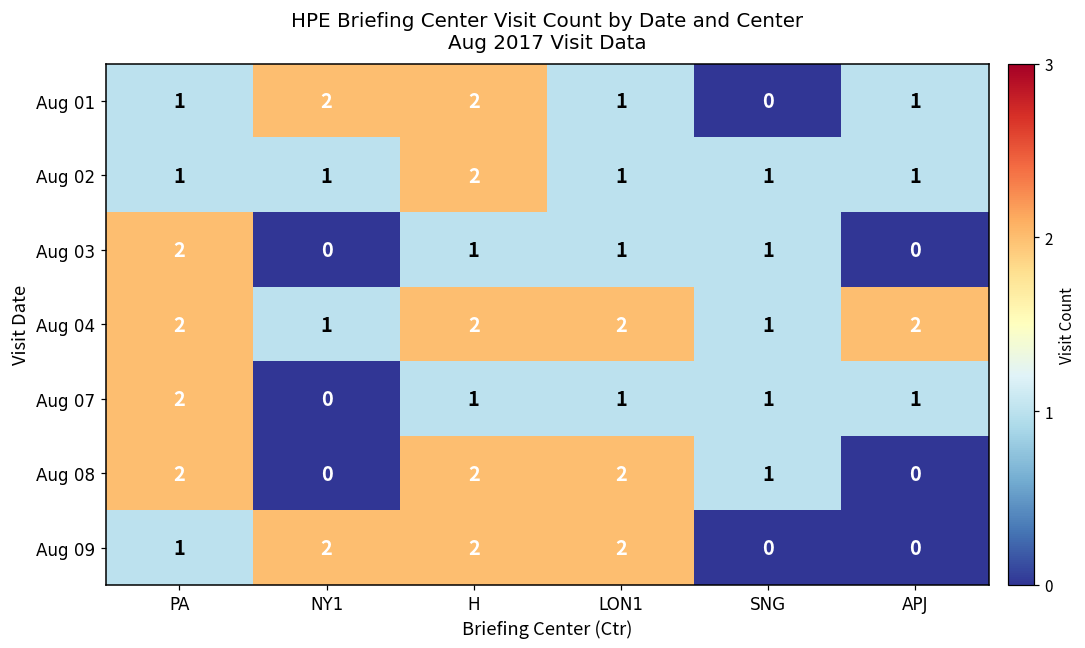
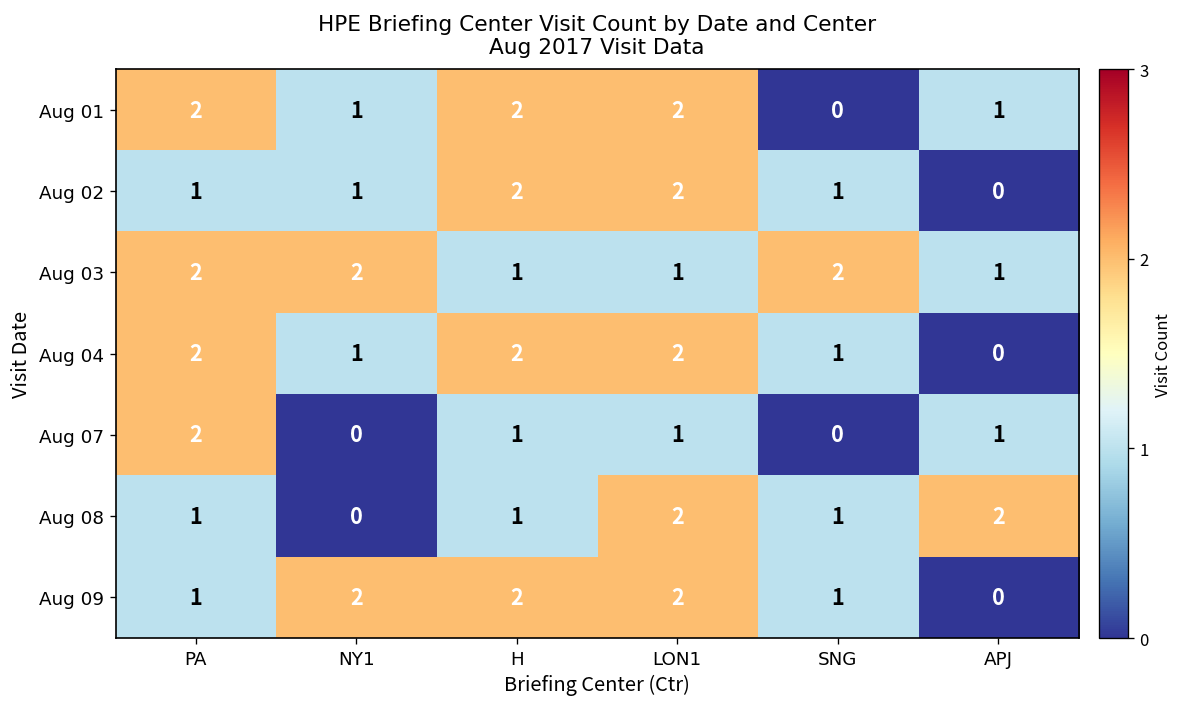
  {
    "Aug 01": {
-     "PA": 1,
-     "NY1": 2,
+     "PA": 2,
+     "NY1": 1,
      "H": 2,
-     "LON1": 1,
+     "LON1": 2,
      "SNG": 0,
      "APJ": 1
    },
    "Aug 02": {
      "PA": 1,
      "NY1": 1,
      "H": 2,
-     "LON1": 1,
+     "LON1": 2,
      "SNG": 1,
-     "APJ": 1
+     "APJ": 0
    },
    "Aug 03": {
      "PA": 2,
-     "NY1": 0,
+     "NY1": 2,
      "H": 1,
      "LON1": 1,
-     "SNG": 1,
-     "APJ": 0
+     "SNG": 2,
+     "APJ": 1
    },
    "Aug 04": {
      "PA": 2,
      "NY1": 1,
      "H": 2,
      "LON1": 2,
      "SNG": 1,
-     "APJ": 2
+     "APJ": 0
    },
    "Aug 07": {
      "PA": 2,
      "NY1": 0,
      "H": 1,
      "LON1": 1,
-     "SNG": 1,
+     "SNG": 0,
      "APJ": 1
    },
    "Aug 08": {
-     "PA": 2,
+     "PA": 1,
      "NY1": 0,
-     "H": 2,
+     "H": 1,
      "LON1": 2,
      "SNG": 1,
-     "APJ": 0
+     "APJ": 2
    },
    "Aug 09": {
      "PA": 1,
      "NY1": 2,
      "H": 2,
      "LON1": 2,
-     "SNG": 0,
+     "SNG": 1,
      "APJ": 0
    }
  }
